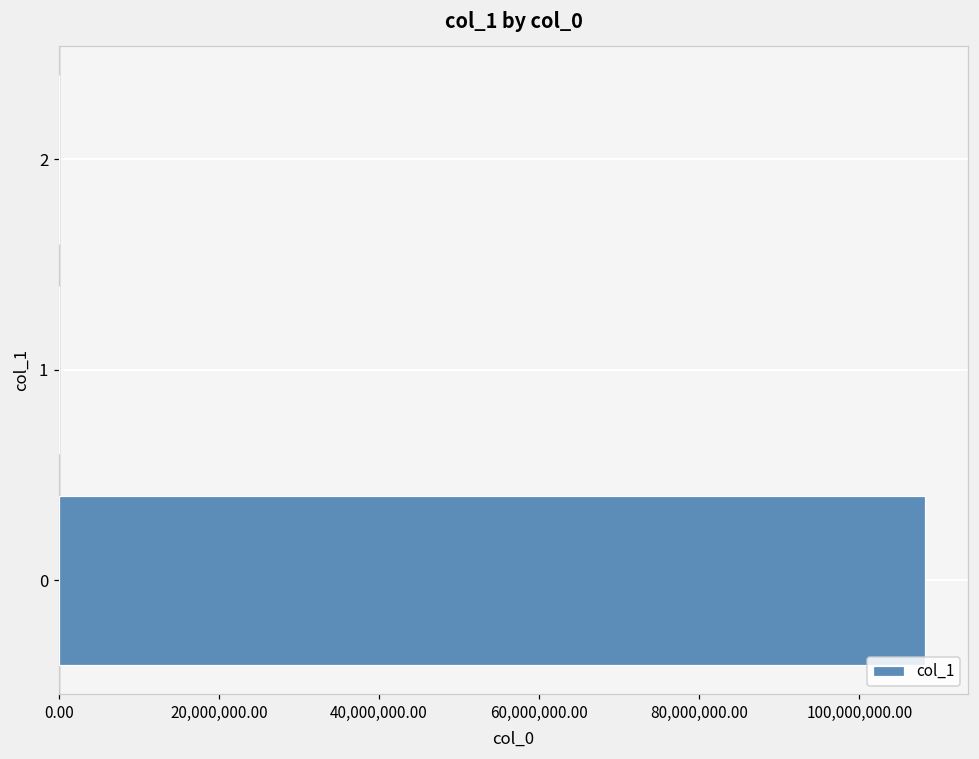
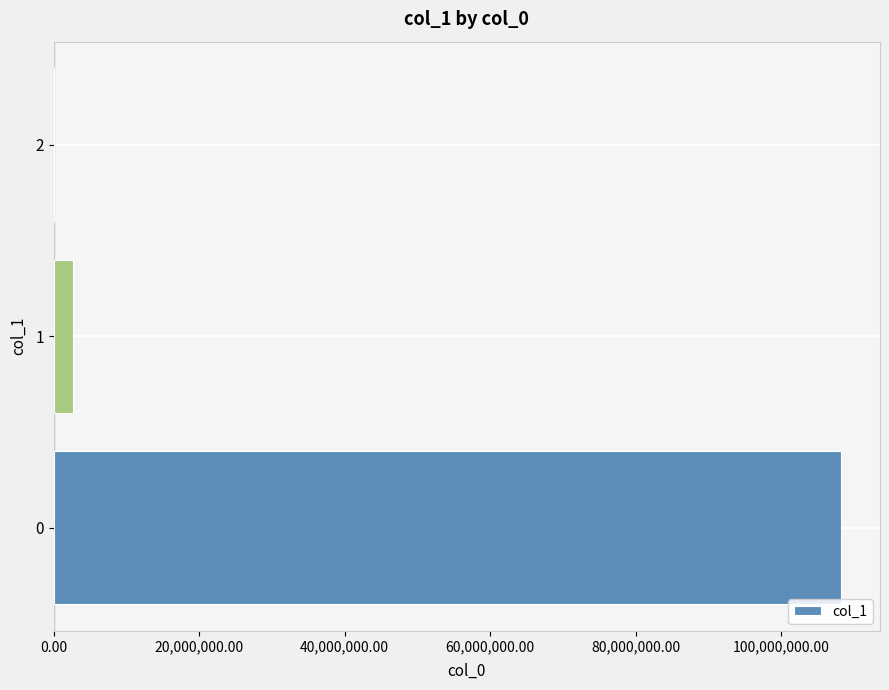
  {
-   "1": "0",
+   "1": "3,000,000",
    "0": "108,000,000"
  }
